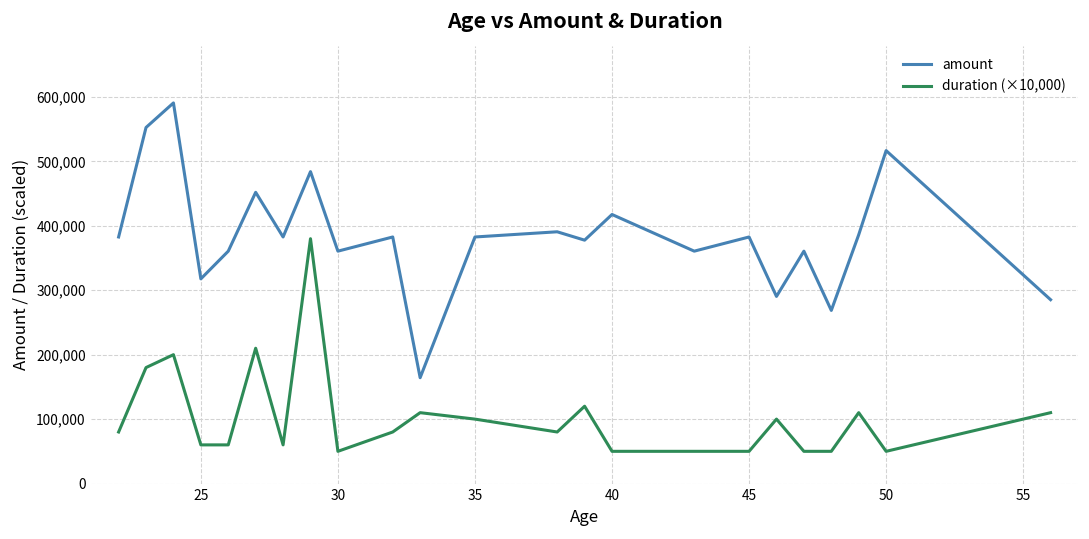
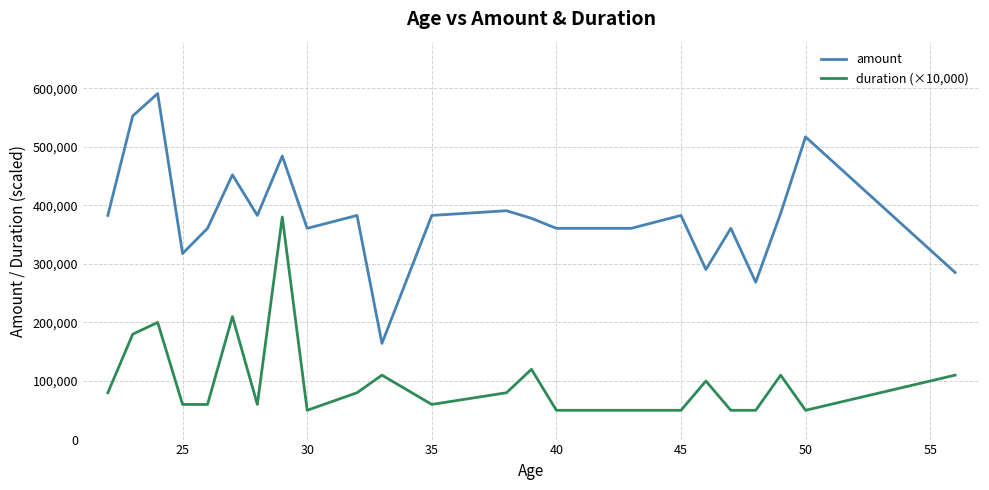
  {
    "amount": {
      "25": "320,000",
      "30": "360,000",
      "35": "380,000",
-     "40": "420,000",
+     "40": "360,000",
      "45": "380,000",
      "50": "520,000"
    },
    "duration (×10,000)": {
      "25": "60,000",
      "30": "50,000",
-     "35": "100,000",
+     "35": "60,000",
      "40": "50,000",
      "45": "50,000",
      "50": "50,000"
    }
  }
